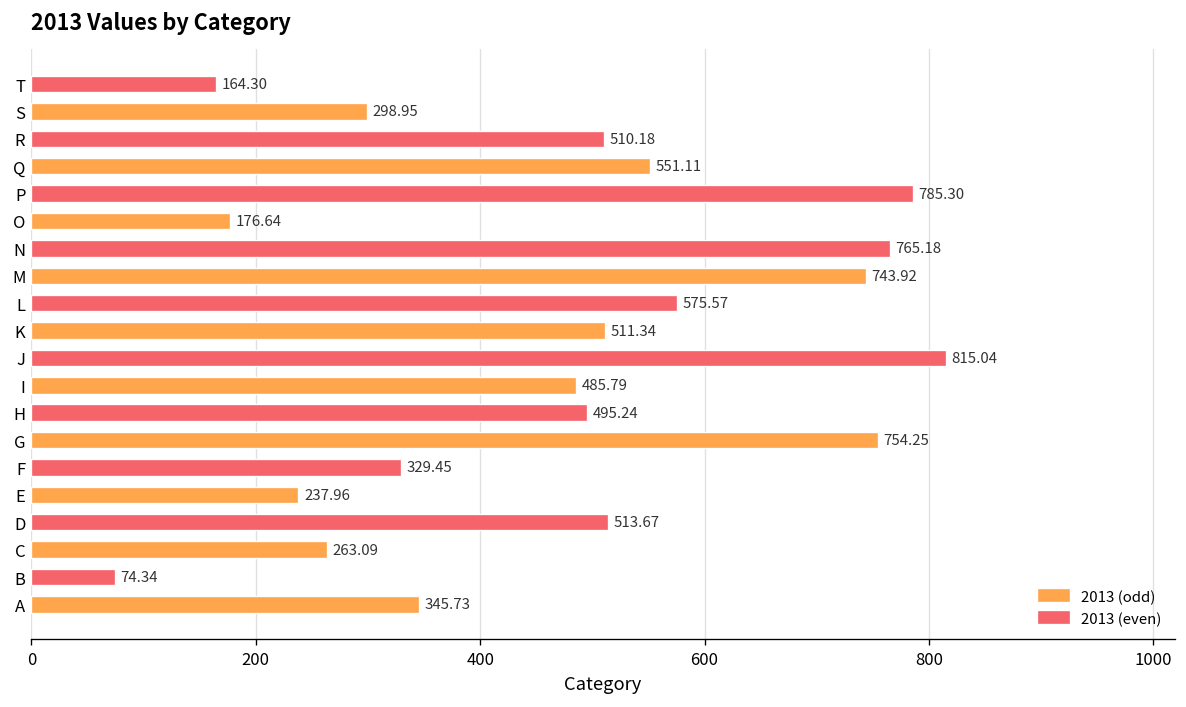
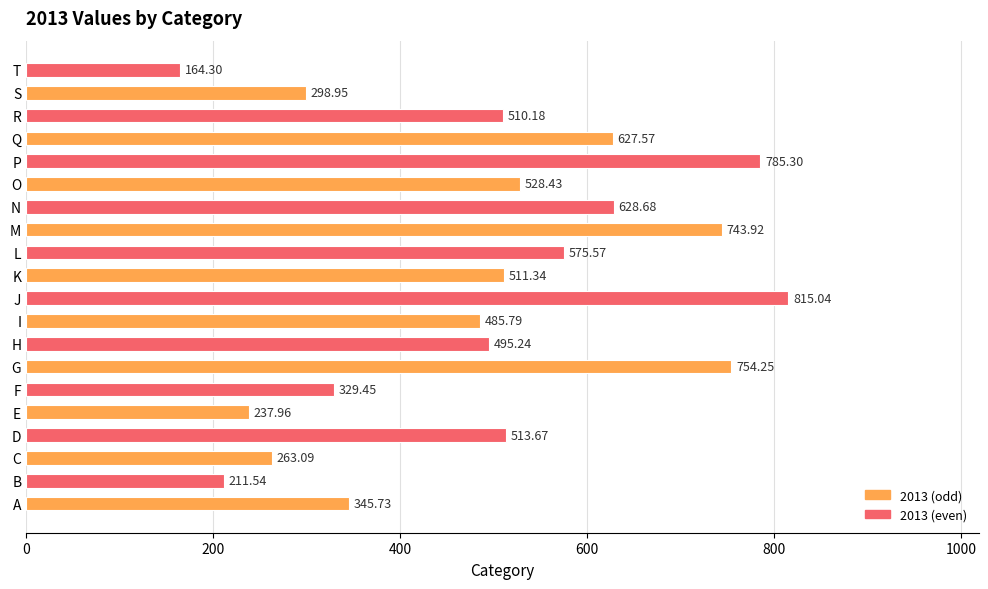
  {
    "T": 164.30,
    "S": 298.95,
    "R": 510.18,
-   "Q": 551.11,
+   "Q": 627.57,
    "P": 785.30,
-   "O": 176.64,
-   "N": 765.18,
+   "O": 528.43,
+   "N": 628.68,
    "M": 743.92,
    "L": 575.57,
    "K": 511.34,
    "J": 815.04,
    "I": 485.79,
    "H": 495.24,
    "G": 754.25,
    "F": 329.45,
    "E": 237.96,
    "D": 513.67,
    "C": 263.09,
-   "B": 74.34,
+   "B": 211.54,
    "A": 345.73
  }
